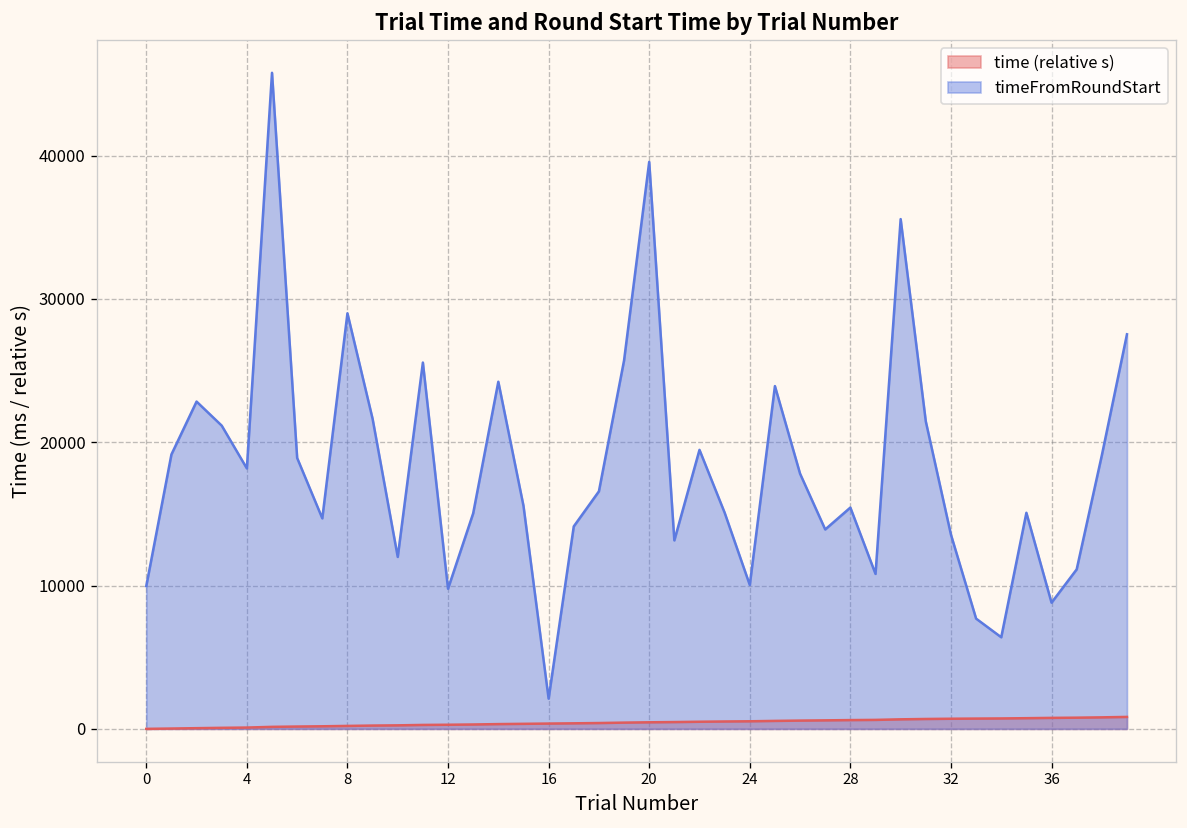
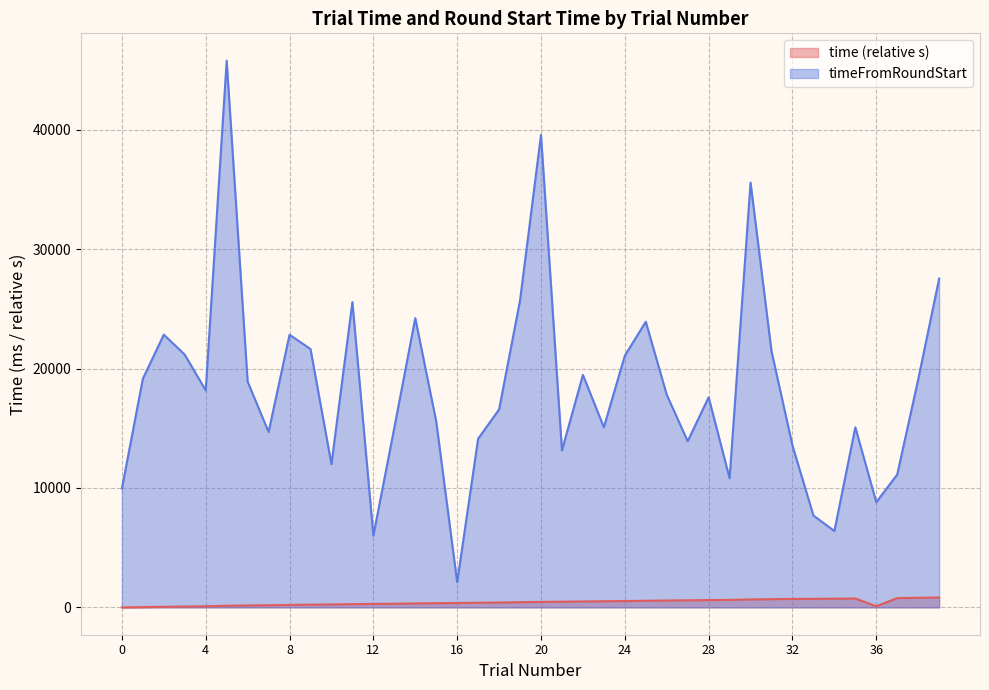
  {
    "time (relative s)": {
      "0": 0,
      "4": 100,
      "8": 200,
      "12": 300,
      "16": 400,
      "20": 500,
      "24": 500,
      "28": 600,
      "32": 700,
-     "36": 800
+     "36": 100
    },
    "timeFromRoundStart": {
      "0": 10000,
      "4": 18200,
-     "8": 29000,
-     "12": 9800,
+     "8": 22800,
+     "12": 6000,
      "16": 2100,
      "20": 39600,
-     "24": 10000,
-     "28": 15400,
+     "24": 21100,
+     "28": 17600,
      "32": 13600,
      "36": 8800
    }
  }
